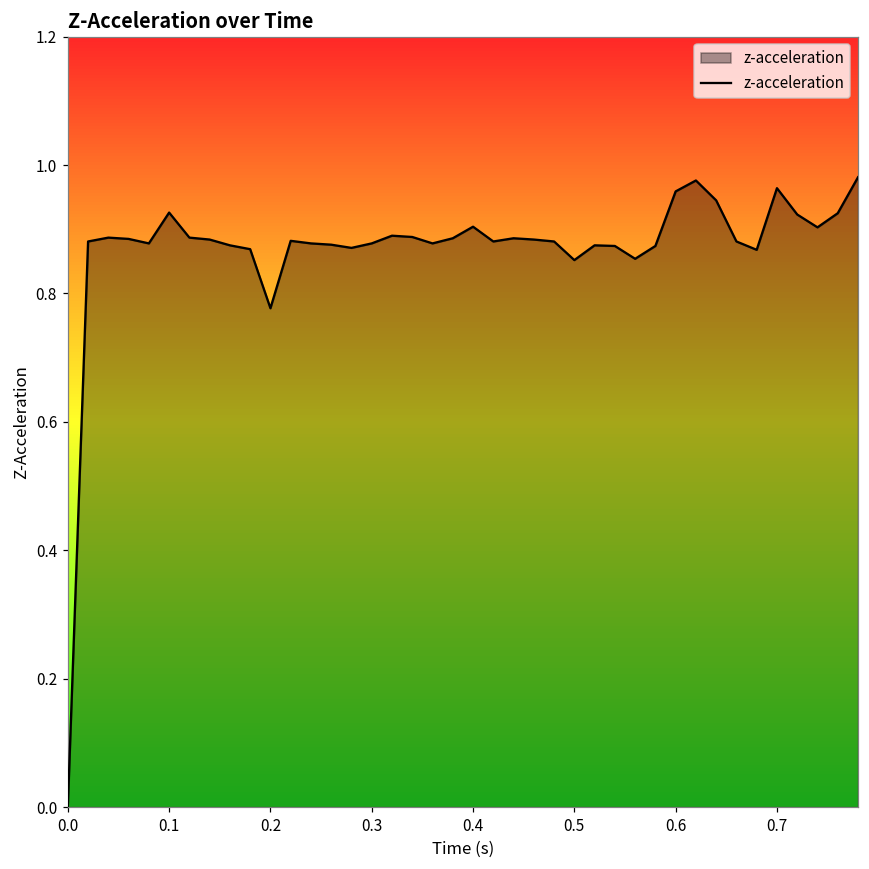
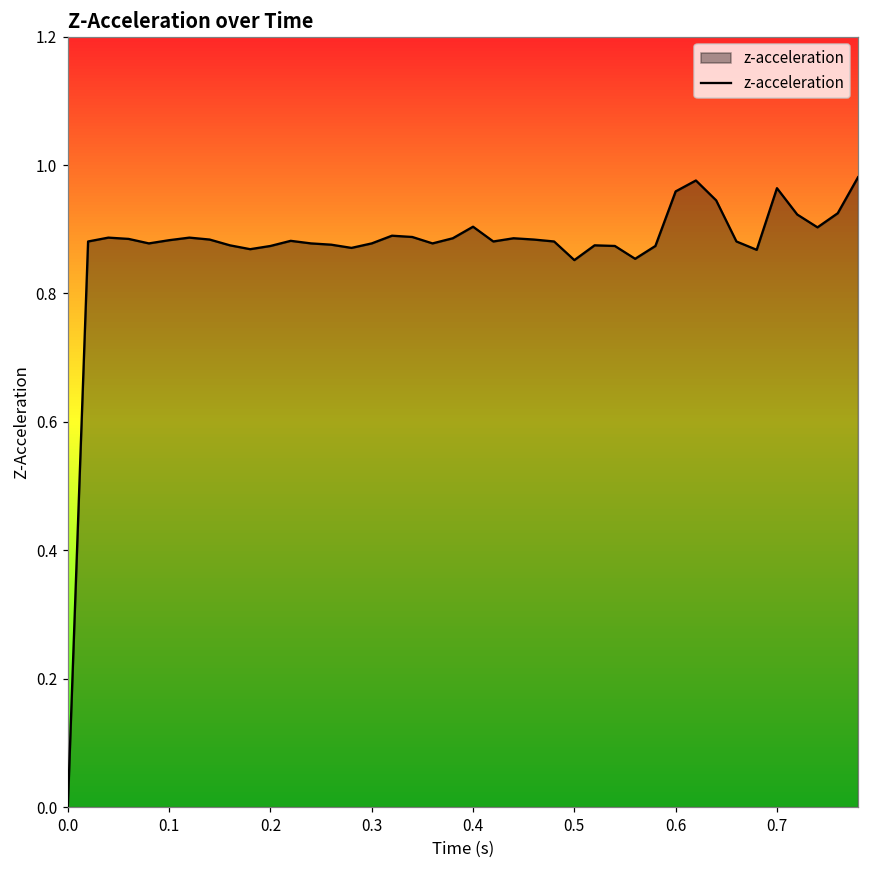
  {
    "0.0": 0.00,
-   "0.1": 0.93,
-   "0.2": 0.78,
+   "0.1": 0.88,
+   "0.2": 0.87,
    "0.3": 0.88,
    "0.4": 0.90,
    "0.5": 0.85,
    "0.6": 0.96,
    "0.7": 0.96
  }
